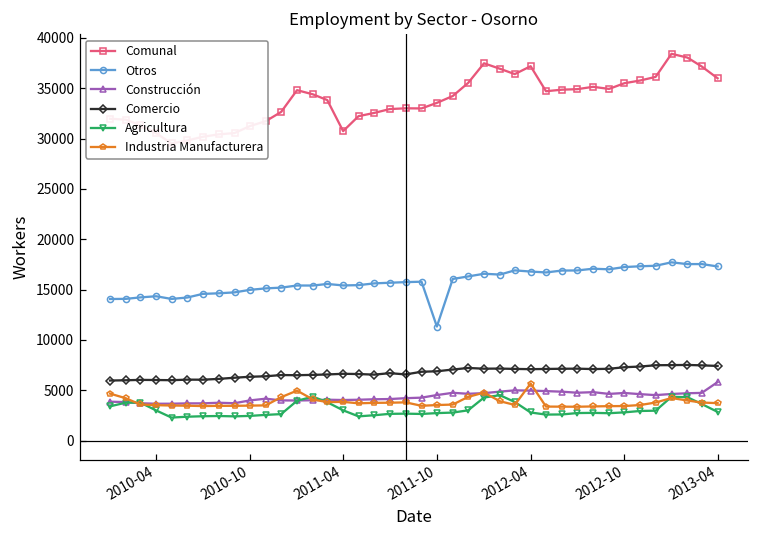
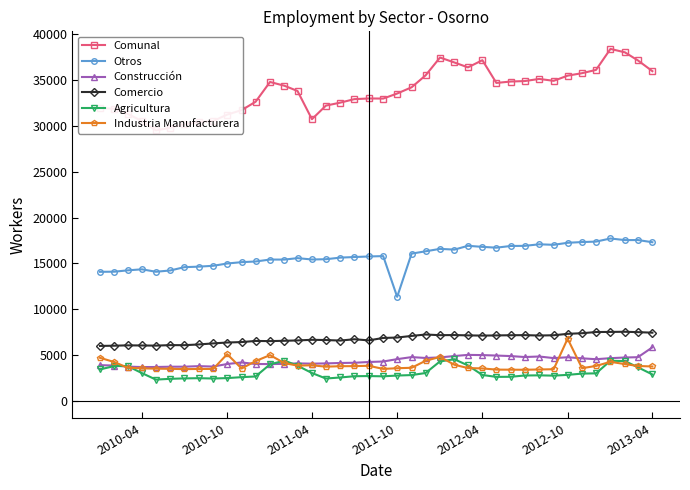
  {
    "Comunal": {
      "2011-04": 31000,
      "2011-10": 34000,
      "2012-04": 37000,
      "2012-10": 36000,
      "2013-04": 36000
    },
    "Otros": {
      "2010-04": 14000,
      "2010-10": 15000,
      "2011-04": 15000,
      "2011-10": 11000,
      "2012-04": 17000,
      "2012-10": 17000,
      "2013-04": 17000
    },
    "Construcción": {
      "2010-10": 4000,
      "2011-10": 5000,
      "2012-04": 5000,
      "2012-10": 5000,
      "2013-04": 6000
    },
    "Comercio": {
      "2010-04": 6000,
      "2010-10": 6000,
      "2011-04": 7000,
      "2011-10": 7000,
      "2012-04": 7000,
      "2012-10": 7000,
      "2013-04": 7000
    },
    "Agricultura": {
      "2010-04": 3000,
      "2010-10": 2000,
      "2011-04": 3000,
      "2011-10": 3000,
      "2012-04": 3000,
      "2012-10": 3000,
      "2013-04": 3000
    },
    "Industria Manufacturera": {
-     "2010-10": 3000,
+     "2010-10": 5000,
      "2011-10": 4000,
-     "2012-04": 6000,
-     "2012-10": 3000,
+     "2012-04": 4000,
+     "2012-10": 7000,
      "2013-04": 4000
    }
  }
